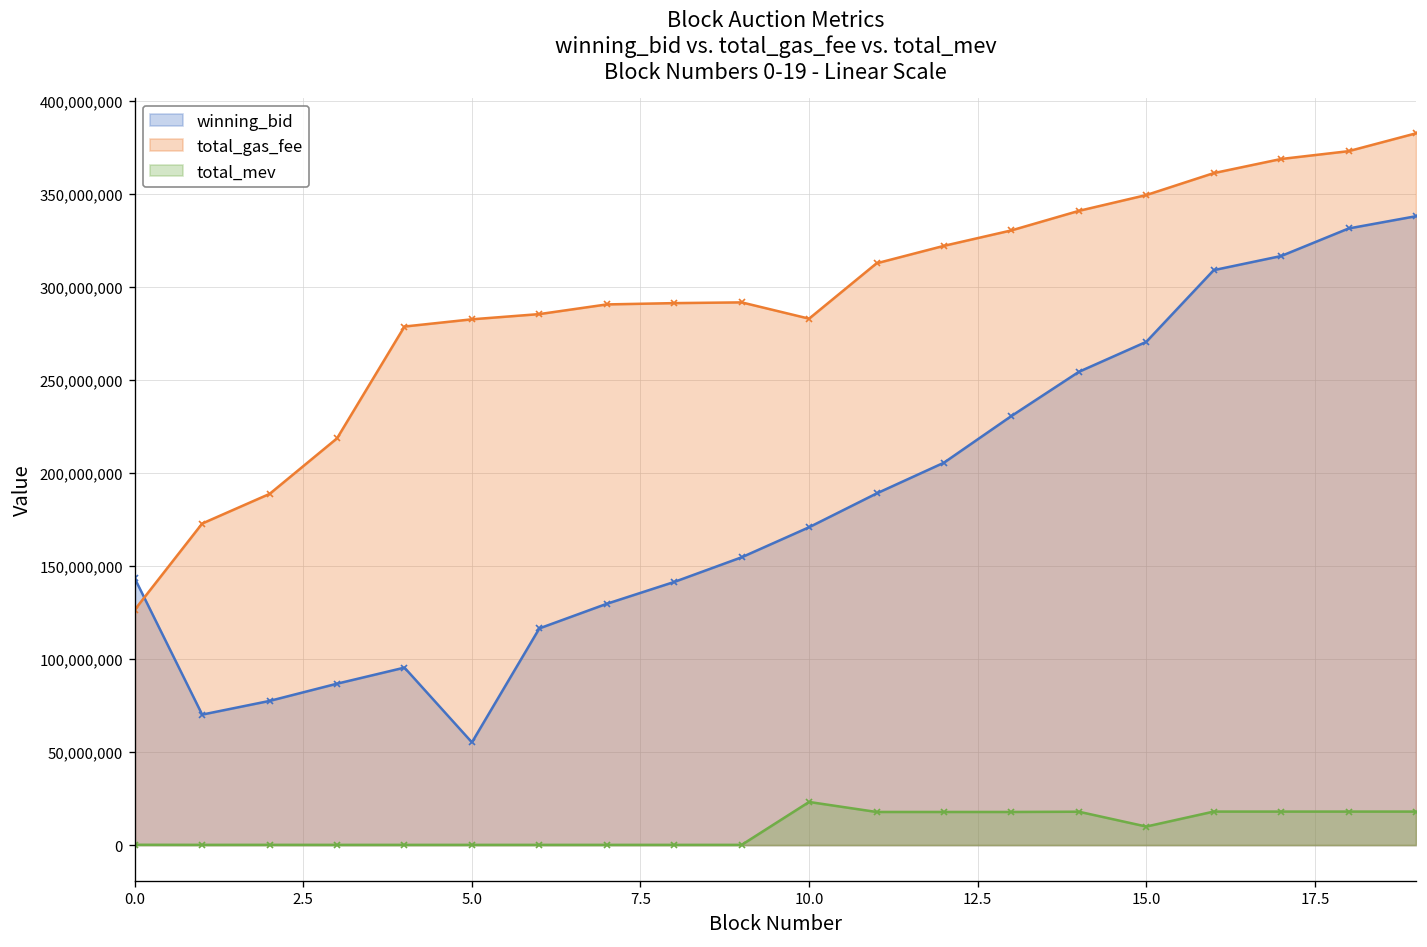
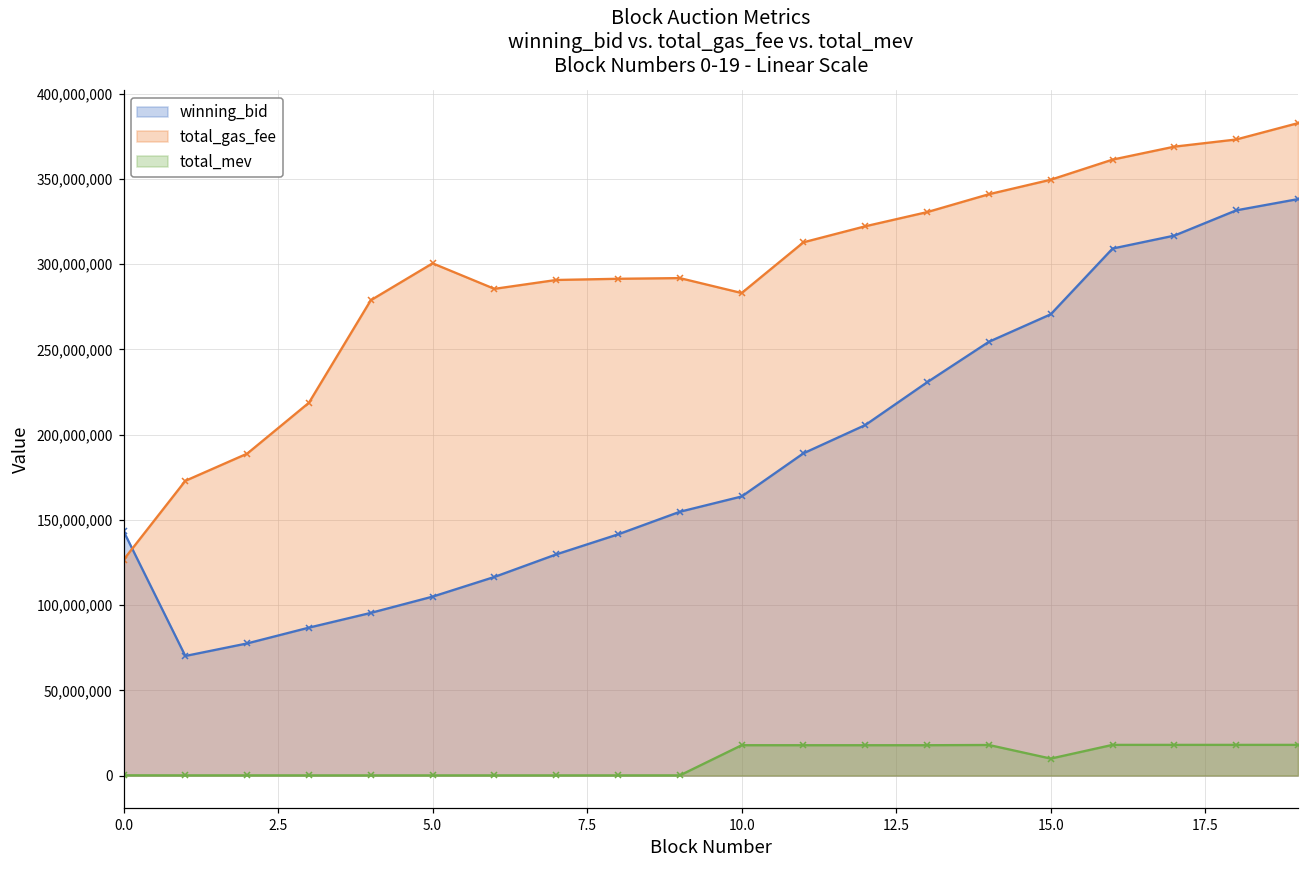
  {
    "winning_bid": {
      "0.0": "143,000,000",
-     "5.0": "55,000,000",
-     "10.0": "171,000,000",
+     "5.0": "105,000,000",
+     "10.0": "164,000,000",
      "15.0": "271,000,000"
    },
    "total_gas_fee": {
      "0.0": "127,000,000",
-     "5.0": "283,000,000",
+     "5.0": "300,000,000",
      "10.0": "283,000,000",
      "15.0": "349,000,000"
    },
    "total_mev": {
      "0.0": "0",
      "5.0": "0",
-     "10.0": "23,000,000",
+     "10.0": "18,000,000",
      "15.0": "10,000,000"
    }
  }
